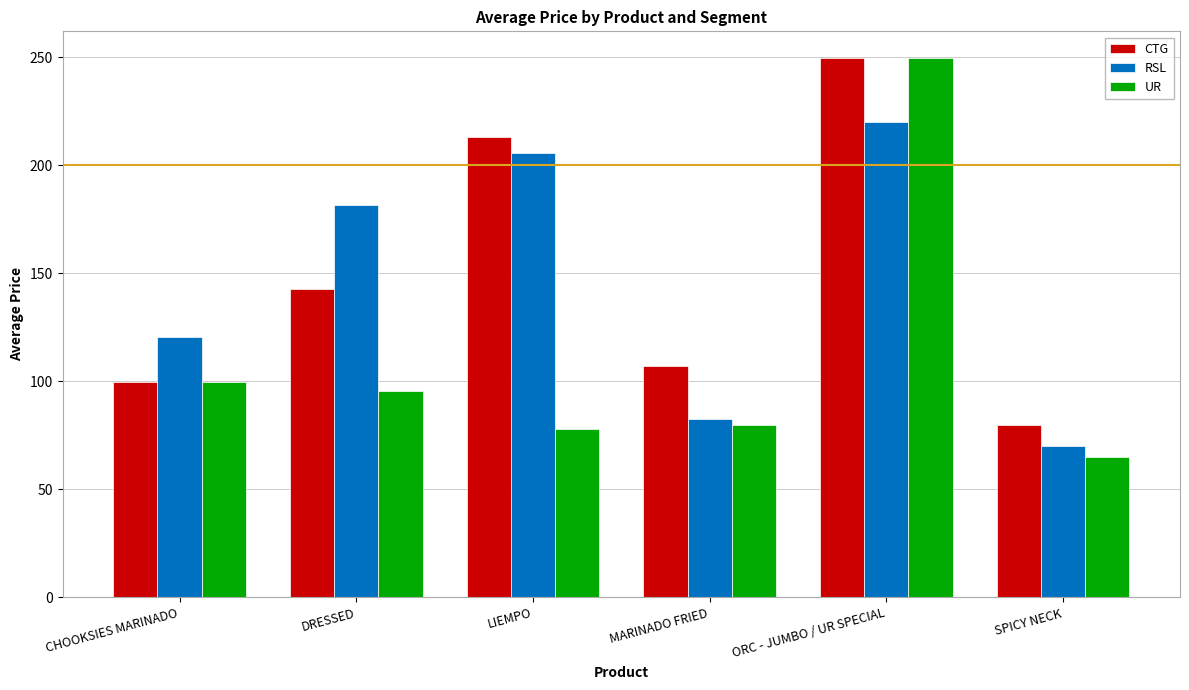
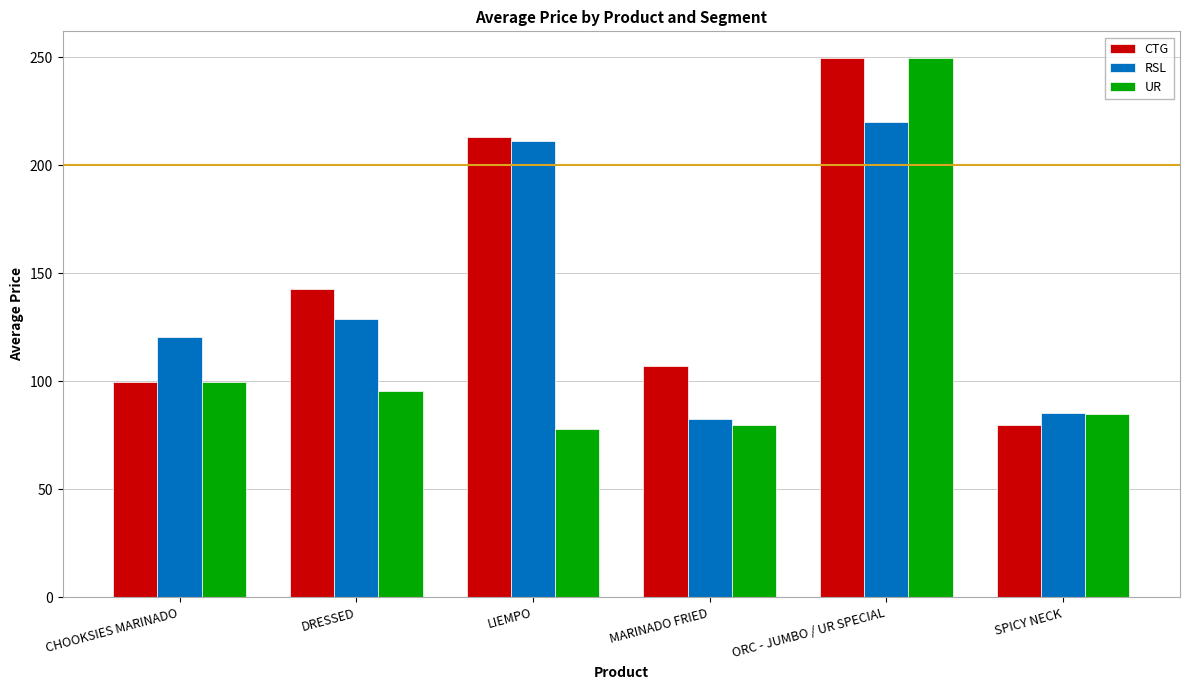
  {
    "CTG": {
      "CHOOKSIES MARINADO": 100,
      "DRESSED": 143,
      "LIEMPO": 213,
      "MARINADO FRIED": 107,
      "ORC - JUMBO / UR SPECIAL": 249,
      "SPICY NECK": 80
    },
    "RSL": {
      "CHOOKSIES MARINADO": 120,
-     "DRESSED": 181,
-     "LIEMPO": 206,
+     "DRESSED": 129,
+     "LIEMPO": 211,
      "MARINADO FRIED": 83,
      "ORC - JUMBO / UR SPECIAL": 220,
-     "SPICY NECK": 70
+     "SPICY NECK": 85
    },
    "UR": {
      "CHOOKSIES MARINADO": 100,
      "DRESSED": 96,
      "LIEMPO": 78,
      "MARINADO FRIED": 80,
      "ORC - JUMBO / UR SPECIAL": 249,
-     "SPICY NECK": 65
+     "SPICY NECK": 85
    }
  }
